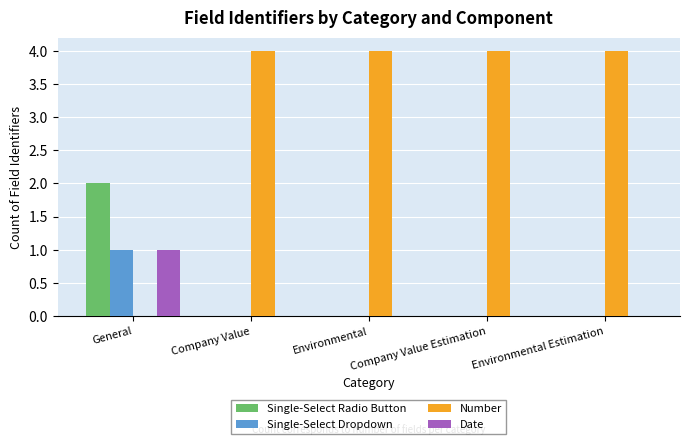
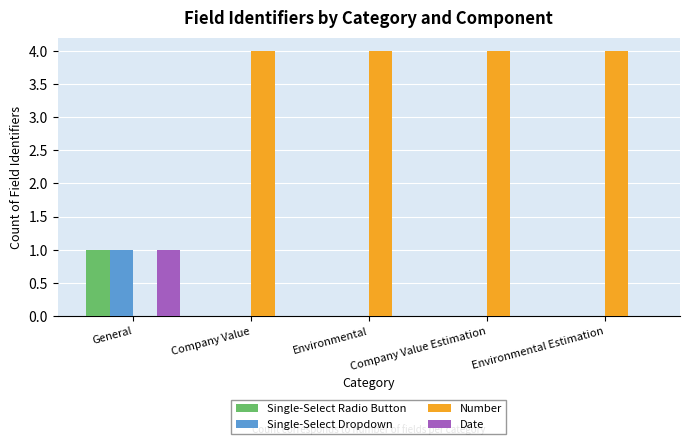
  {
    "Single-Select Radio Button": {
-     "General": 2,
+     "General": 1,
      "Company Value": 0,
      "Environmental": 0,
      "Company Value Estimation": 0,
      "Environmental Estimation": 0
    },
    "Single-Select Dropdown": {
      "General": 1,
      "Company Value": 0,
      "Environmental": 0,
      "Company Value Estimation": 0,
      "Environmental Estimation": 0
    },
    "Number": {
      "General": 0,
      "Company Value": 4,
      "Environmental": 4,
      "Company Value Estimation": 4,
      "Environmental Estimation": 4
    },
    "Date": {
      "General": 1,
      "Company Value": 0,
      "Environmental": 0,
      "Company Value Estimation": 0,
      "Environmental Estimation": 0
    }
  }
